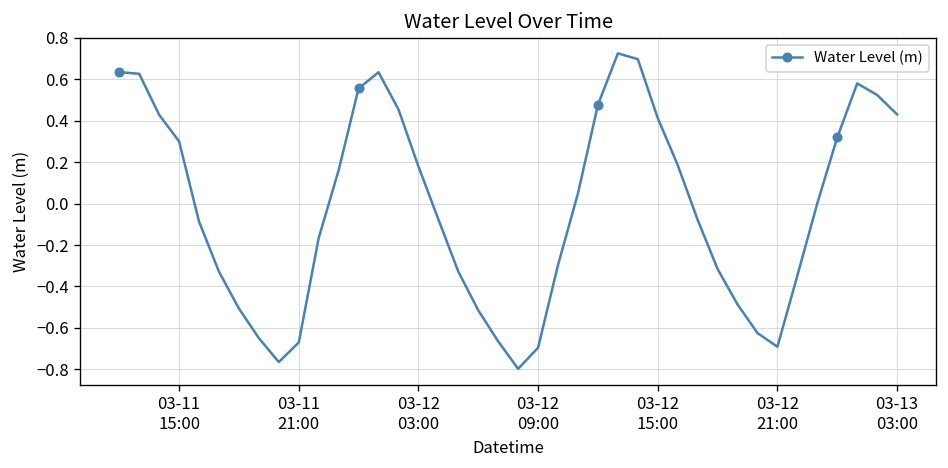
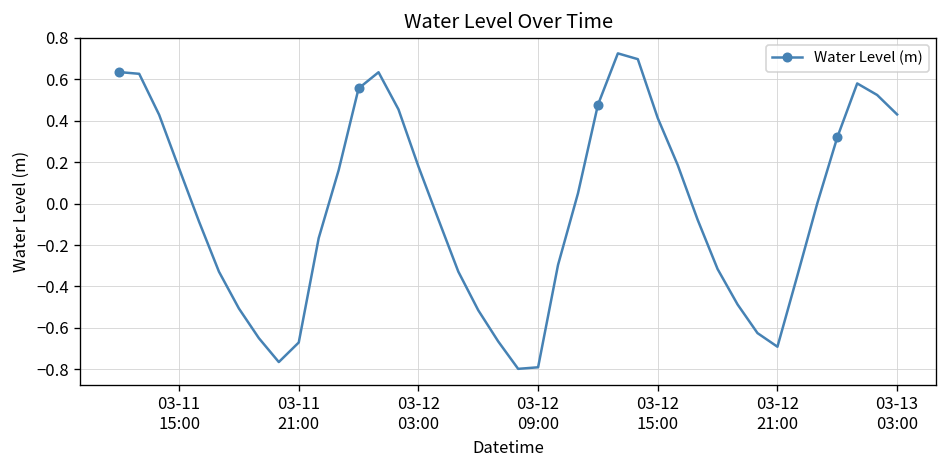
  {
-   "03-11 15:00": 0.30,
+   "03-11 15:00": 0.17,
    "03-11 21:00": -0.67,
    "03-12 03:00": 0.18,
-   "03-12 09:00": -0.70,
+   "03-12 09:00": -0.79,
    "03-12 15:00": 0.41,
    "03-12 21:00": -0.69,
    "03-13 03:00": 0.43
  }
